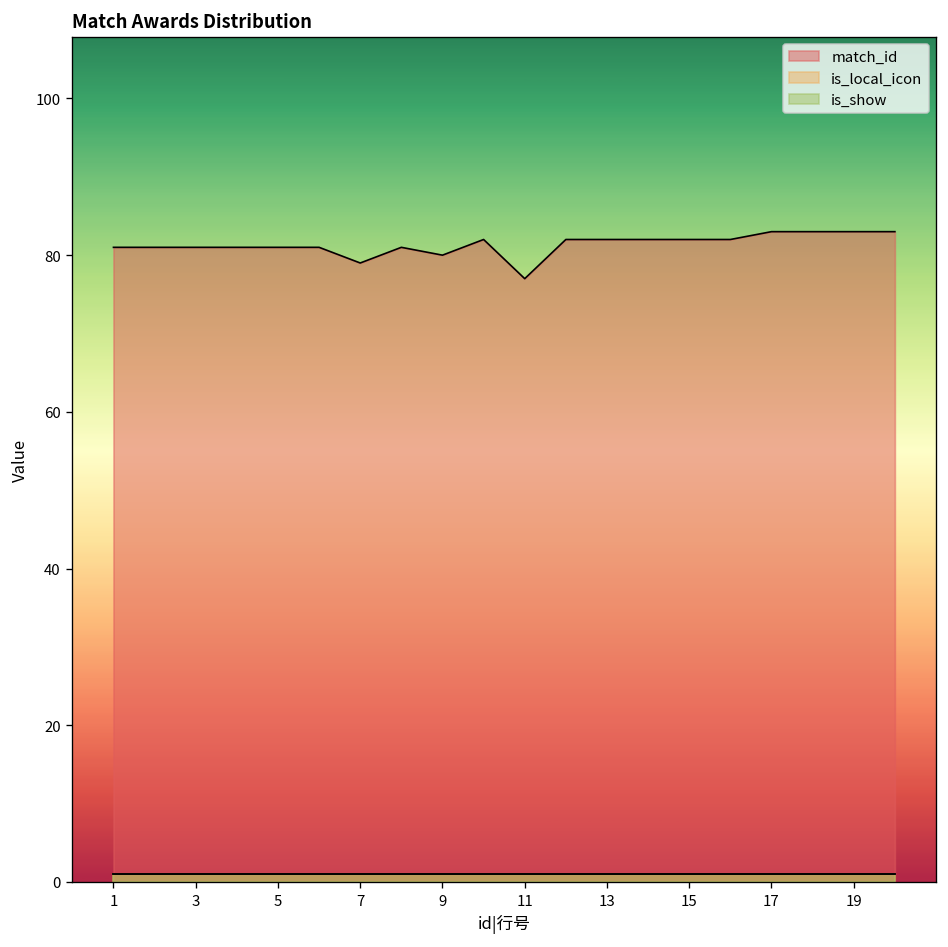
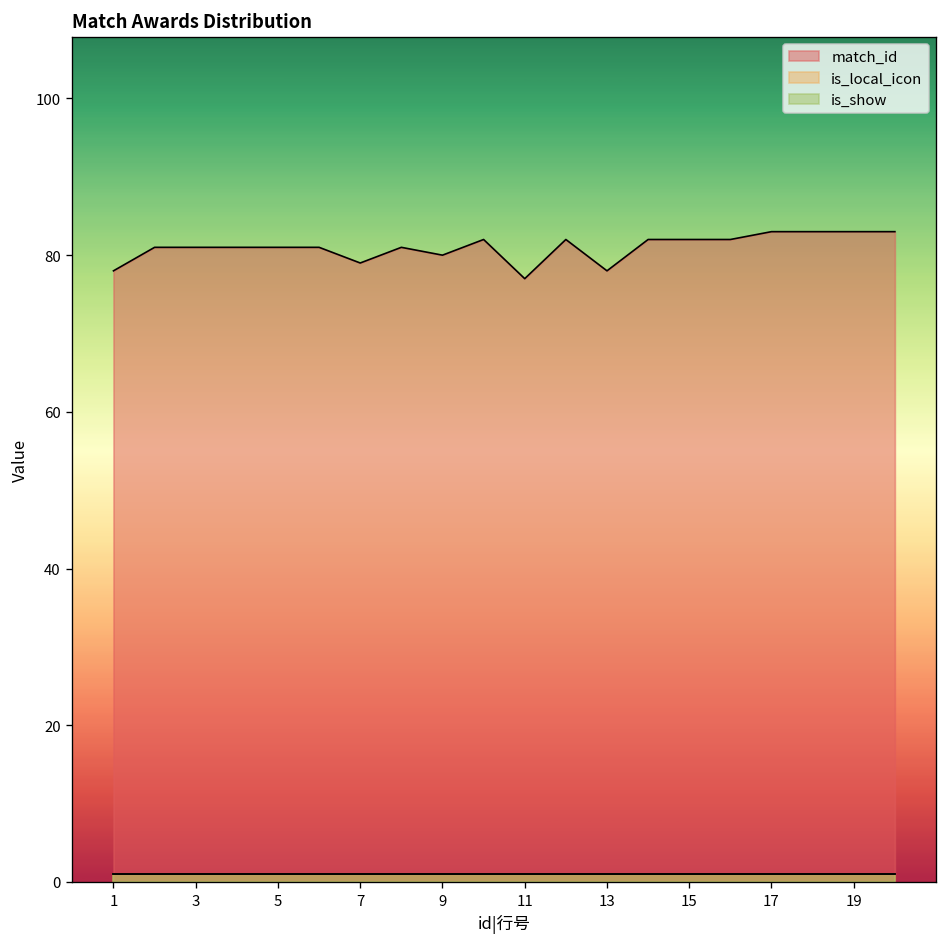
  {
    "match_id": {
-     "1": 81,
+     "1": 78,
      "3": 81,
      "5": 81,
      "7": 79,
      "9": 80,
      "11": 77,
-     "13": 82,
+     "13": 78,
      "15": 82,
      "17": 83,
      "19": 83
    },
    "is_show": {
      "1": 1,
      "3": 1,
      "5": 1,
      "7": 1,
      "9": 1,
      "11": 1,
      "13": 1,
      "15": 1,
      "17": 1,
      "19": 1
    }
  }
